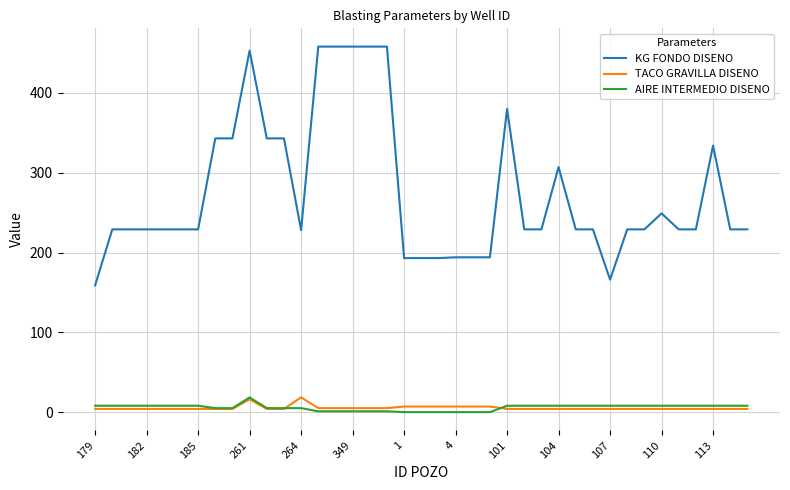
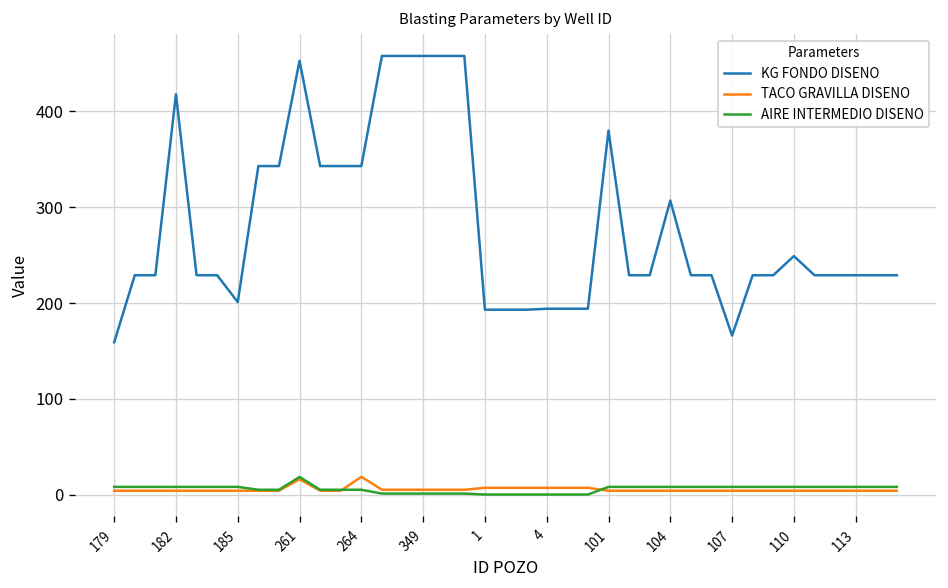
  {
    "KG FONDO DISENO": {
      "179": 160,
-     "182": 230,
-     "185": 230,
+     "182": 420,
+     "185": 200,
      "261": 450,
-     "264": 230,
+     "264": 340,
      "349": 460,
      "101": 380,
      "104": 310,
      "107": 170,
      "110": 250,
-     "113": 330
+     "113": 230
    },
    "TACO GRAVILLA DISENO": {
      "179": 0,
      "182": 0,
      "185": 0,
      "264": 20,
      "349": 10,
      "101": 0,
      "104": 0,
      "107": 0,
      "110": 0,
      "113": 0
    },
    "AIRE INTERMEDIO DISENO": {
      "179": 10,
      "182": 10,
      "185": 10,
      "264": 10,
      "349": 0,
      "101": 10,
      "104": 10,
      "107": 10,
      "110": 10,
      "113": 10
    }
  }
